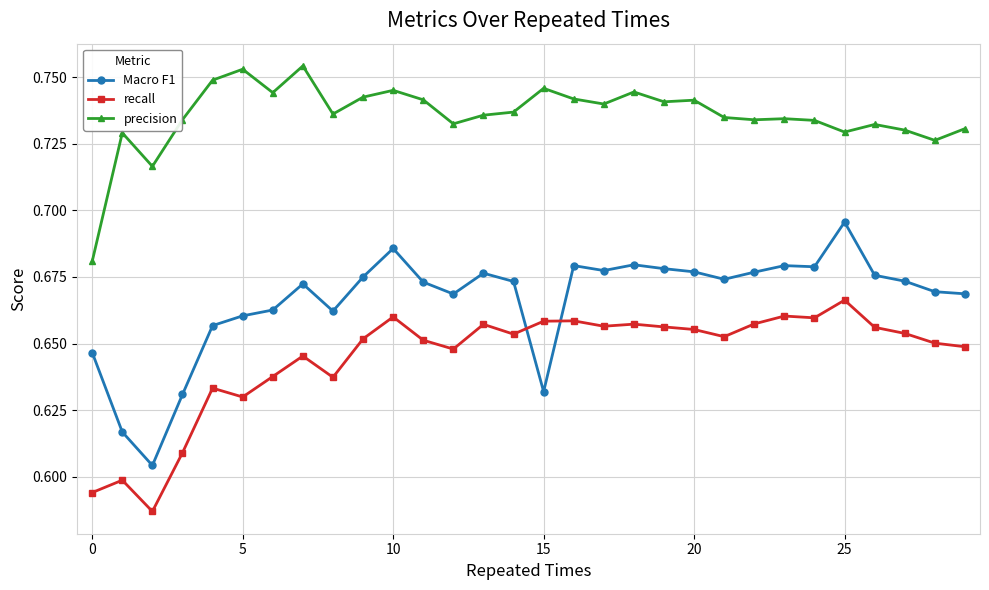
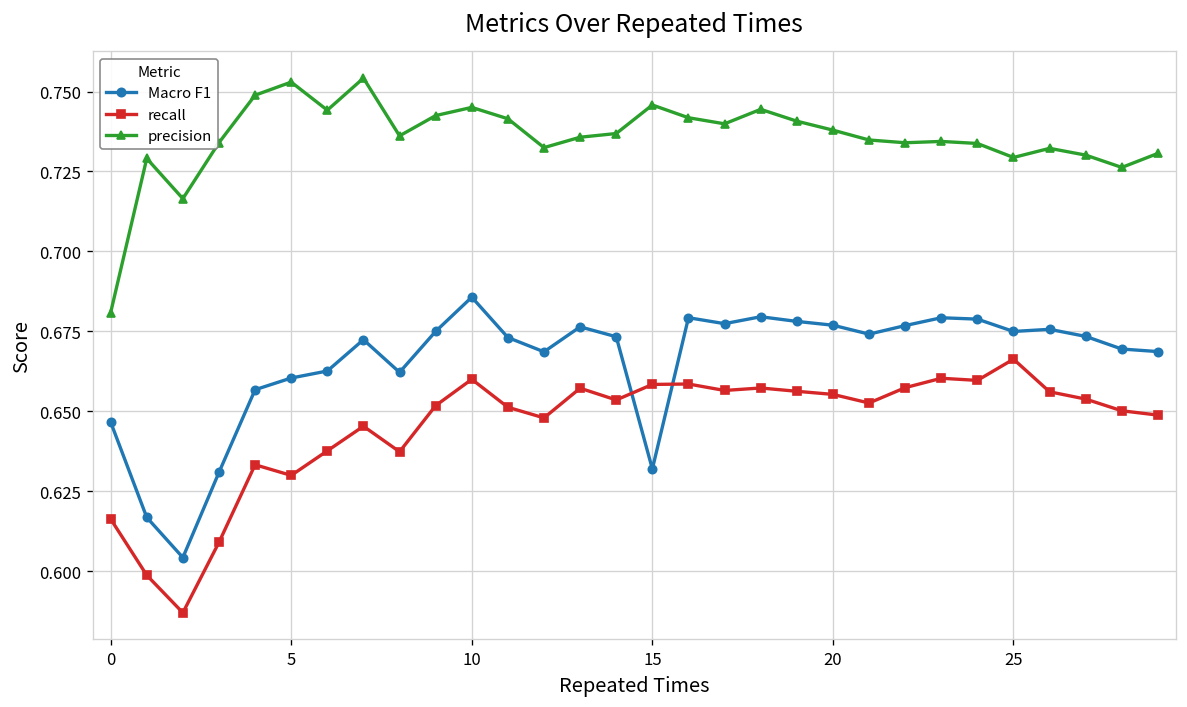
  {
    "Macro F1": {
      "0": 0.647,
      "5": 0.660,
      "10": 0.686,
      "15": 0.632,
      "20": 0.677,
-     "25": 0.696
+     "25": 0.675
    },
    "recall": {
-     "0": 0.594,
+     "0": 0.616,
      "5": 0.630,
      "10": 0.660,
      "15": 0.658,
      "20": 0.655,
      "25": 0.666
    },
    "precision": {
      "0": 0.681,
      "5": 0.753,
      "10": 0.745,
      "15": 0.746,
-     "20": 0.741,
+     "20": 0.738,
      "25": 0.729
    }
  }
